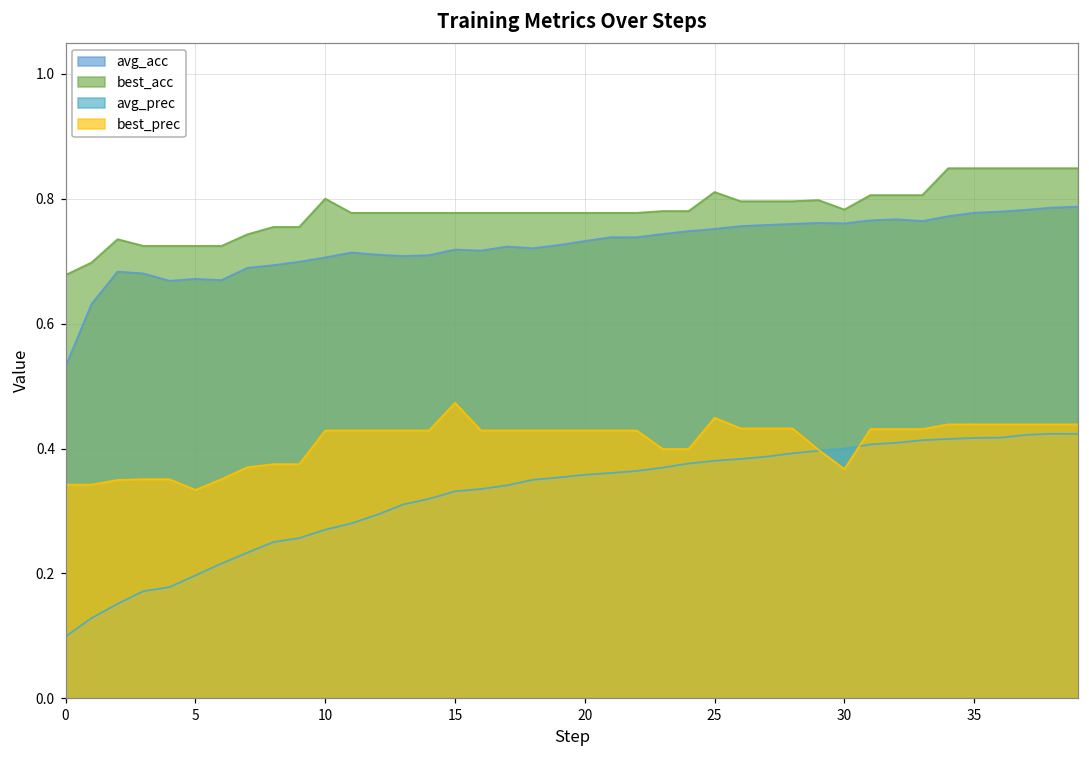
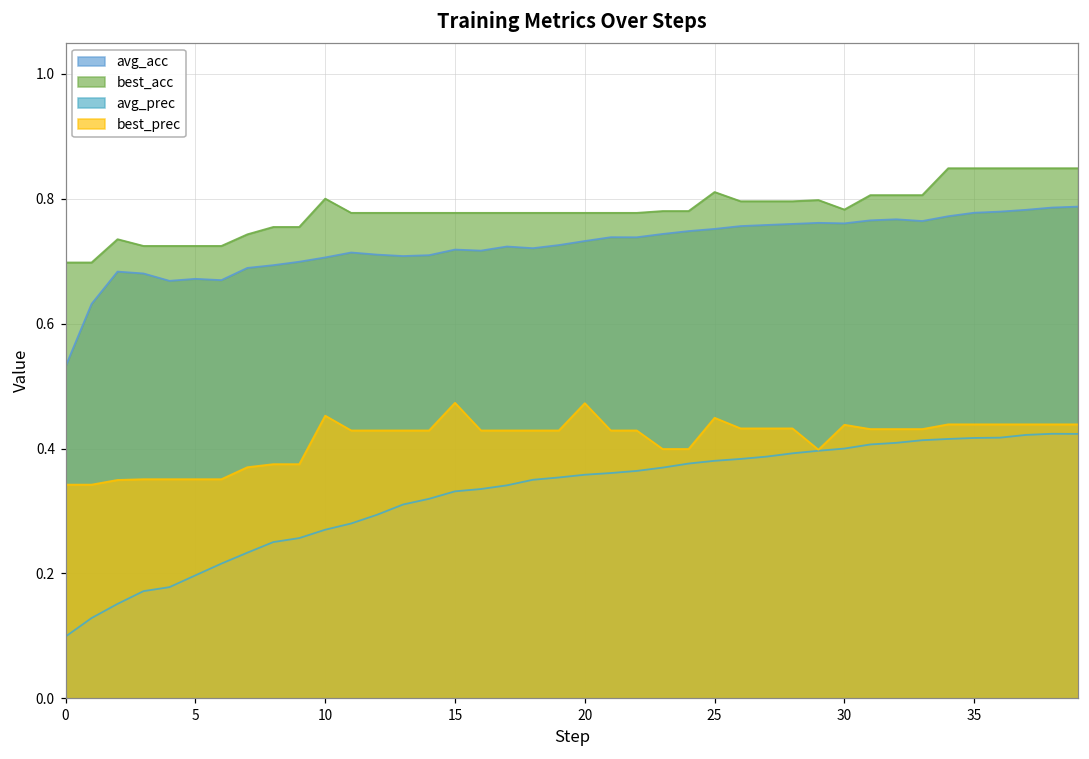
  {
    "best_acc": {
-     "0": 0.68,
+     "0": 0.70,
      "5": 0.72,
      "10": 0.80,
      "15": 0.78,
      "20": 0.78,
      "25": 0.81,
      "30": 0.78,
      "35": 0.85
    },
    "best_prec": {
      "0": 0.34,
-     "5": 0.33,
-     "10": 0.43,
+     "5": 0.35,
+     "10": 0.45,
      "15": 0.47,
-     "20": 0.43,
+     "20": 0.47,
      "25": 0.45,
-     "30": 0.37,
+     "30": 0.44,
      "35": 0.44
    }
  }
